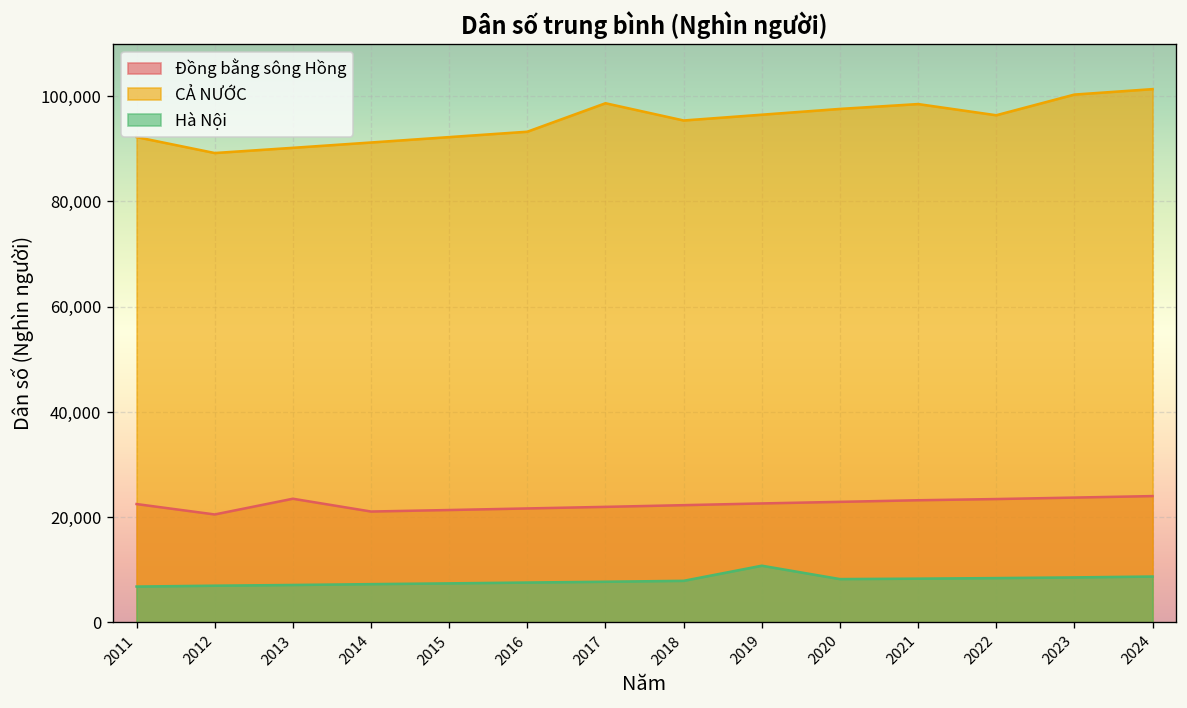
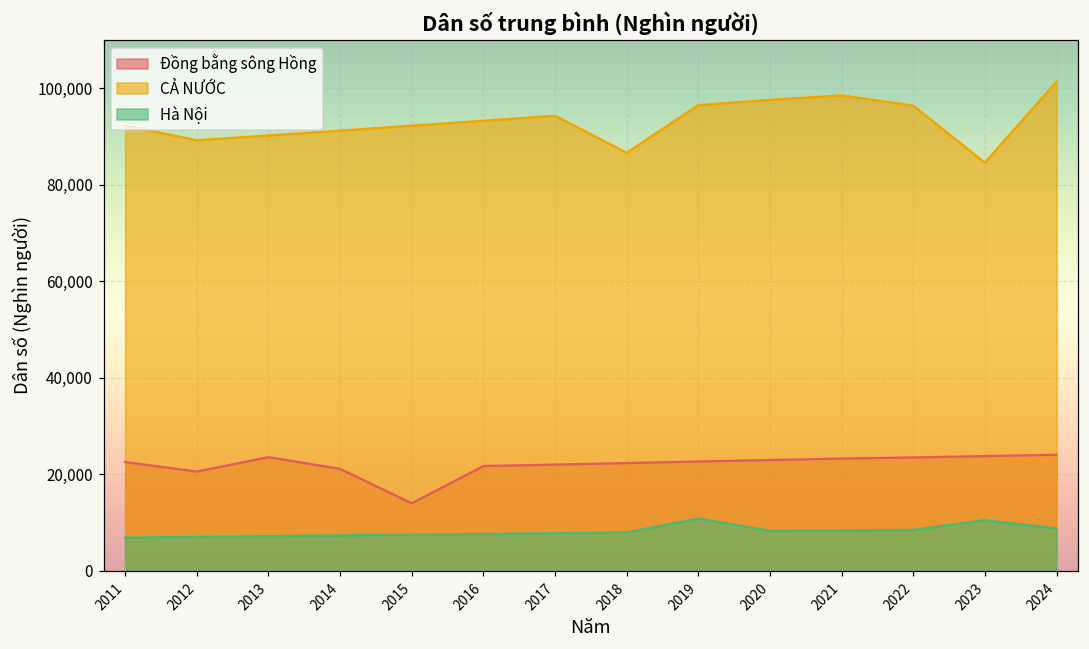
  {
    "Đồng bằng sông Hồng": {
      "2011": "23,000",
      "2012": "21,000",
      "2013": "24,000",
      "2014": "21,000",
-     "2015": "21,000",
+     "2015": "14,000",
      "2016": "22,000",
      "2017": "22,000",
      "2018": "22,000",
      "2019": "23,000",
      "2020": "23,000",
      "2021": "23,000",
      "2022": "23,000",
      "2023": "24,000",
      "2024": "24,000"
    },
    "CẢ NƯỚC": {
      "2012": "89,000",
      "2013": "90,000",
      "2014": "91,000",
      "2015": "92,000",
      "2016": "93,000",
-     "2017": "99,000",
-     "2018": "95,000",
+     "2017": "94,000",
+     "2018": "87,000",
      "2019": "96,000",
      "2020": "98,000",
      "2021": "99,000",
      "2022": "96,000",
-     "2023": "100,000",
+     "2023": "85,000",
      "2024": "101,000"
    },
    "Hà Nội": {
      "2011": "7,000",
      "2012": "7,000",
      "2013": "7,000",
      "2014": "7,000",
      "2015": "7,000",
      "2016": "8,000",
      "2017": "8,000",
      "2018": "8,000",
      "2019": "11,000",
      "2020": "8,000",
      "2021": "8,000",
      "2022": "8,000",
-     "2023": "9,000",
+     "2023": "10,000",
      "2024": "9,000"
    }
  }
